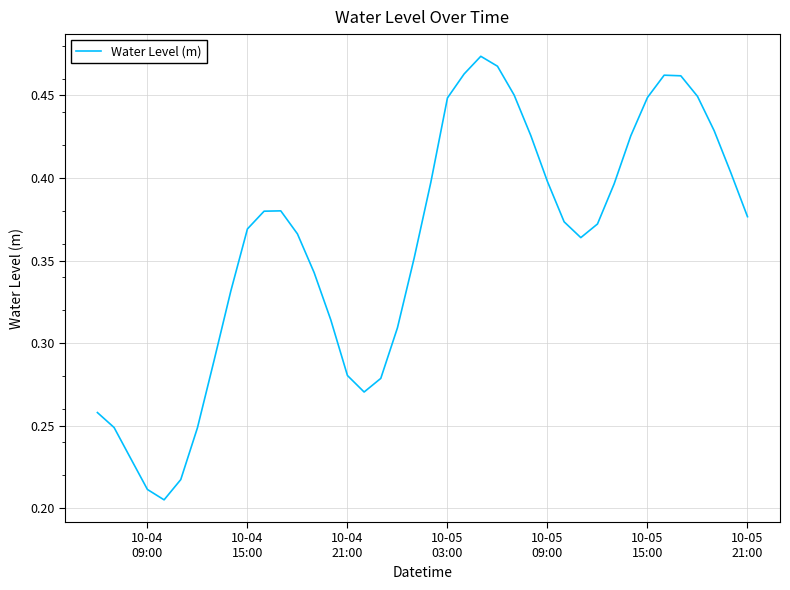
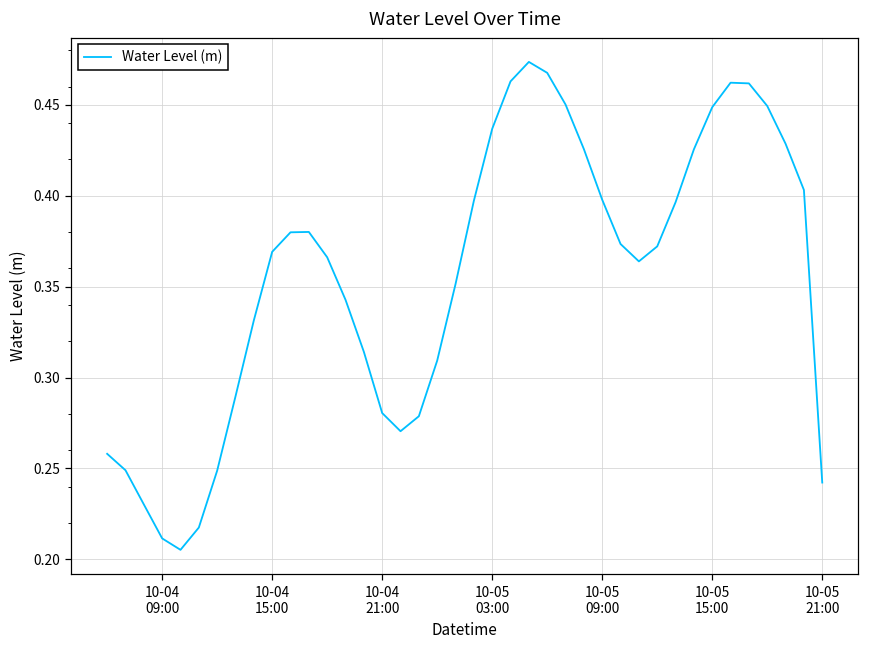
  {
    "10-04 09:00": 0.212,
    "10-04 15:00": 0.369,
    "10-04 21:00": 0.280,
-   "10-05 03:00": 0.448,
+   "10-05 03:00": 0.437,
    "10-05 09:00": 0.398,
    "10-05 15:00": 0.449,
-   "10-05 21:00": 0.377
+   "10-05 21:00": 0.242
  }
